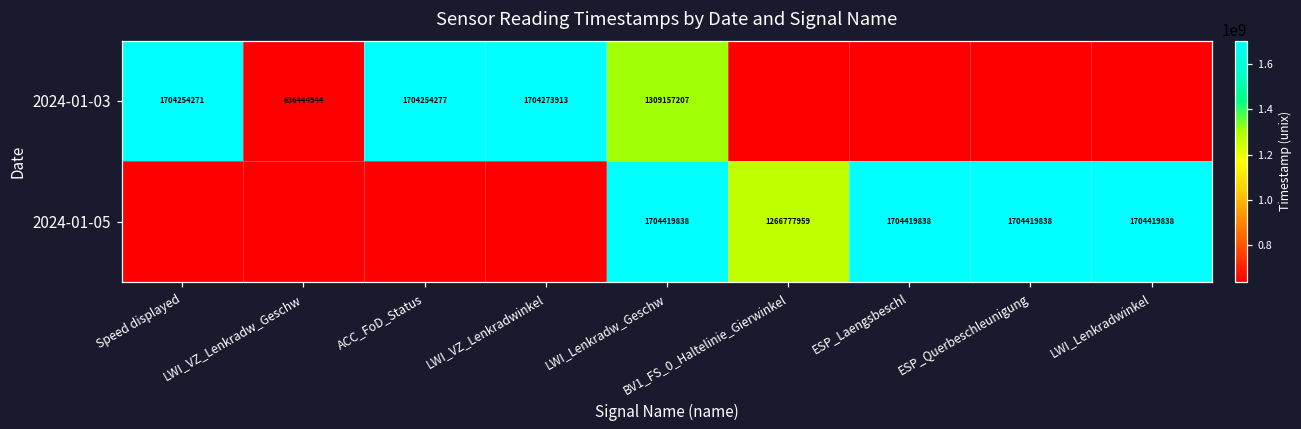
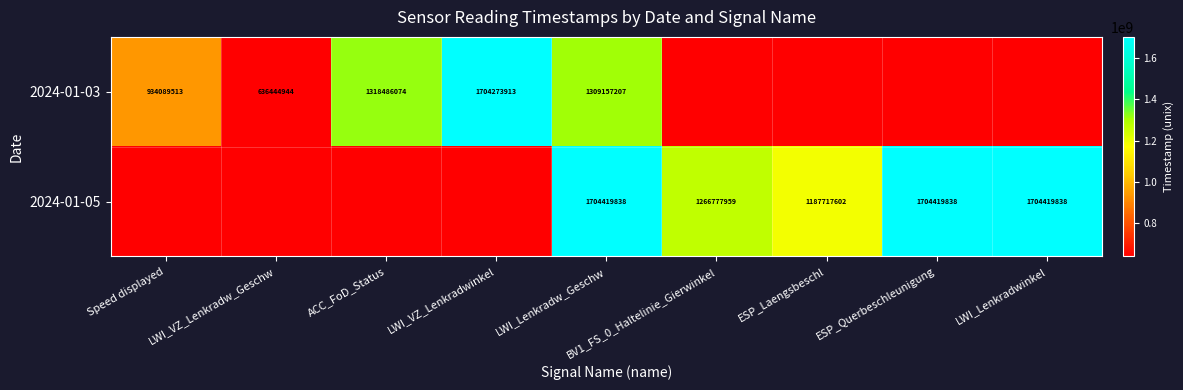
  {
    "2024-01-03": {
-     "Speed displayed": 1704254271,
+     "Speed displayed": 934089513,
      "LWI_VZ_Lenkradw_Geschw": 636444944,
-     "ACC_FoD_Status": 1704254277,
+     "ACC_FoD_Status": 1318486074,
      "LWI_VZ_Lenkradwinkel": 1704273913,
      "LWI_Lenkradw_Geschw": 1309157207
    },
    "2024-01-05": {
      "LWI_Lenkradw_Geschw": 1704419838,
      "BV1_FS_0_Haltelinie_Gierwinkel": 1266777959,
-     "ESP_Laengsbeschl": 1704419838,
+     "ESP_Laengsbeschl": 1187717602,
      "ESP_Querbeschleunigung": 1704419838,
      "LWI_Lenkradwinkel": 1704419838
    }
  }
